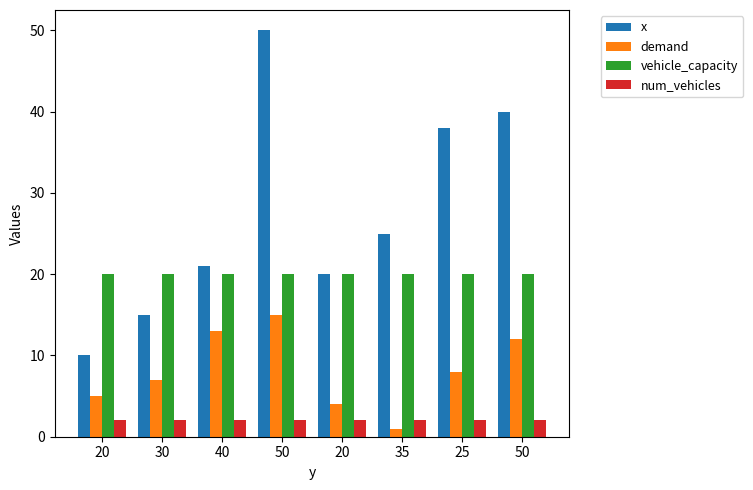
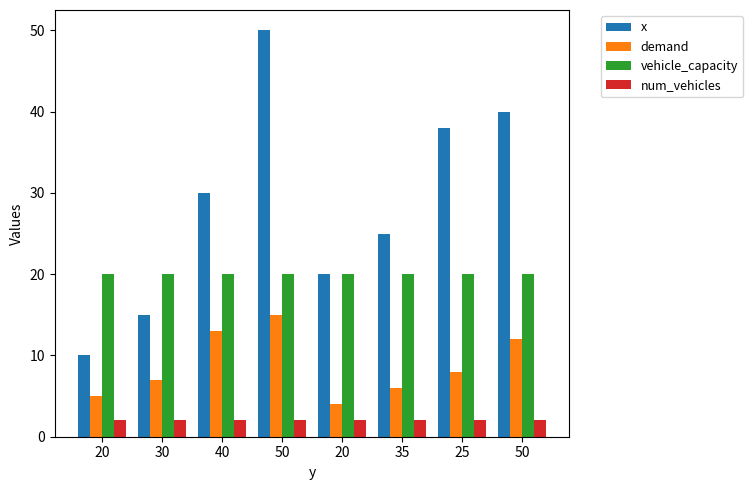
  {
    "x": {
      "30": 15,
-     "40": 21,
+     "40": 30,
      "35": 25,
      "25": 38
    },
    "demand": {
      "30": 7,
      "40": 13,
-     "35": 1,
+     "35": 6,
      "25": 8
    },
    "vehicle_capacity": {
      "30": 20,
      "40": 20,
      "35": 20,
      "25": 20
    },
    "num_vehicles": {
      "30": 2,
      "40": 2,
      "35": 2,
      "25": 2
    }
  }
